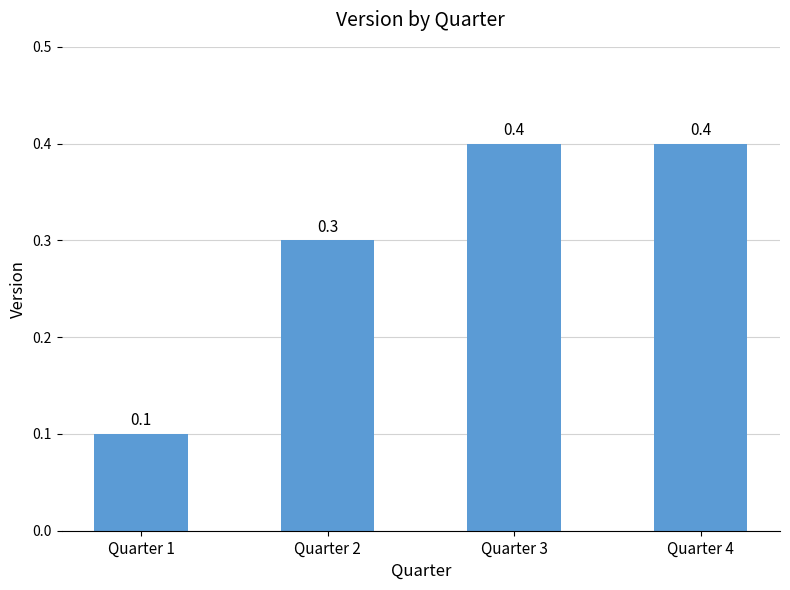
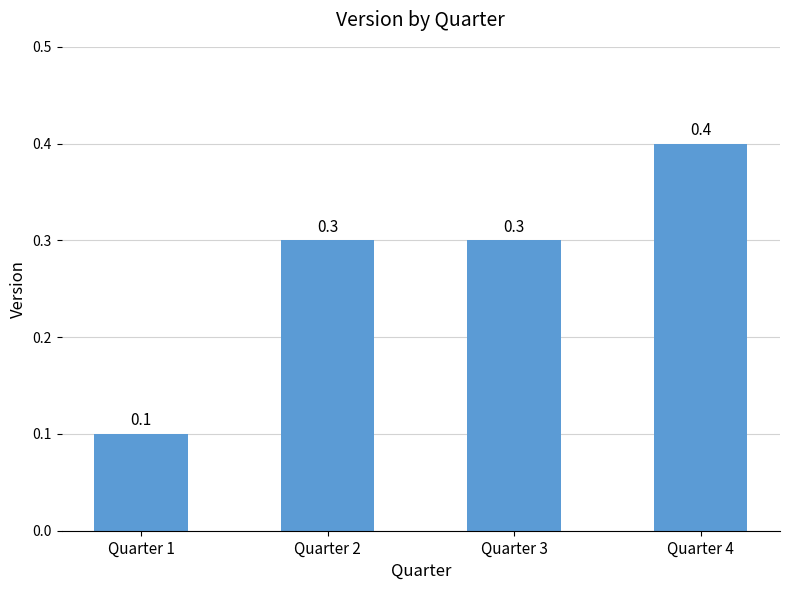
  {
    "Quarter 1": 0.1,
    "Quarter 2": 0.3,
-   "Quarter 3": 0.4,
+   "Quarter 3": 0.3,
    "Quarter 4": 0.4
  }
